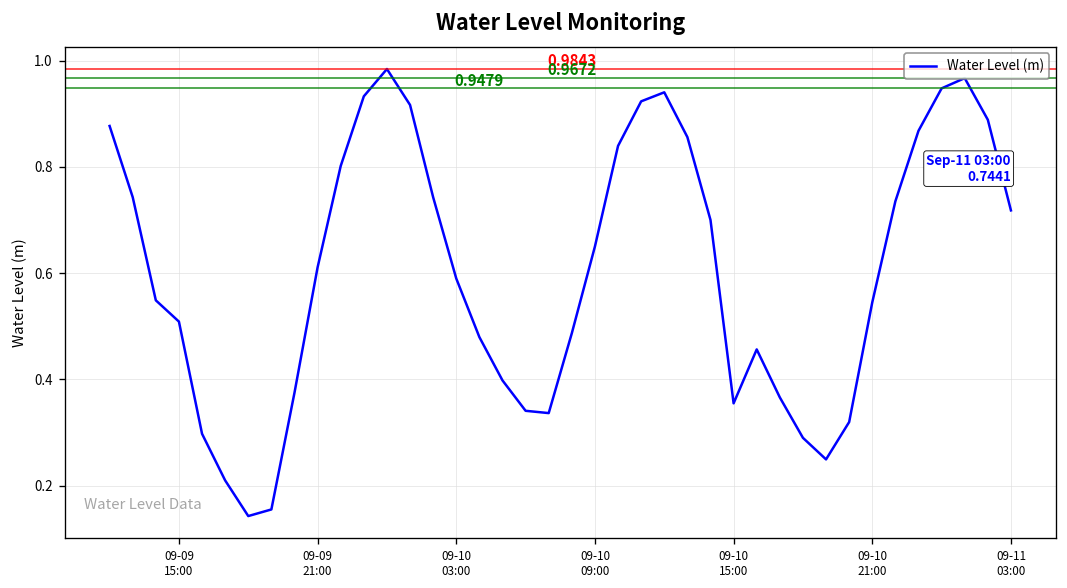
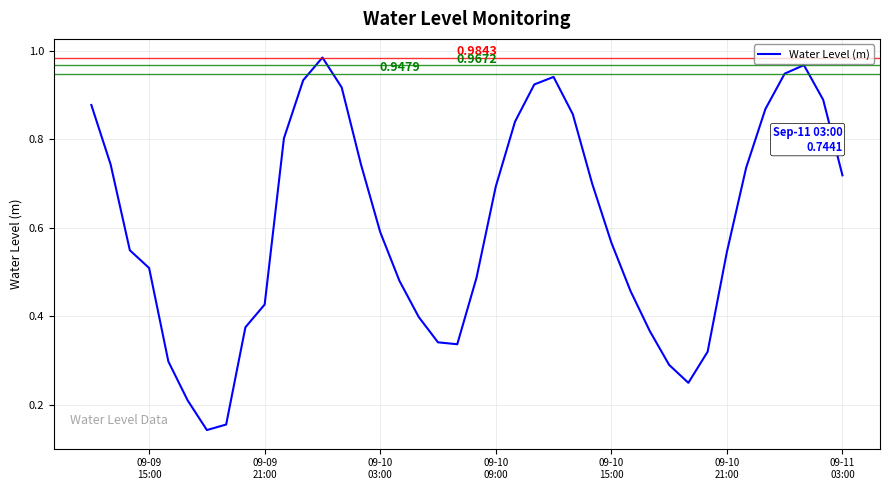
  {
    "09-09 15:00": 0.51,
-   "09-09 21:00": 0.61,
+   "09-09 21:00": 0.43,
    "09-10 03:00": 0.59,
-   "09-10 09:00": 0.65,
-   "09-10 15:00": 0.36,
+   "09-10 09:00": 0.69,
+   "09-10 15:00": 0.57,
    "09-10 21:00": 0.55,
    "09-11 03:00": 0.72
  }
